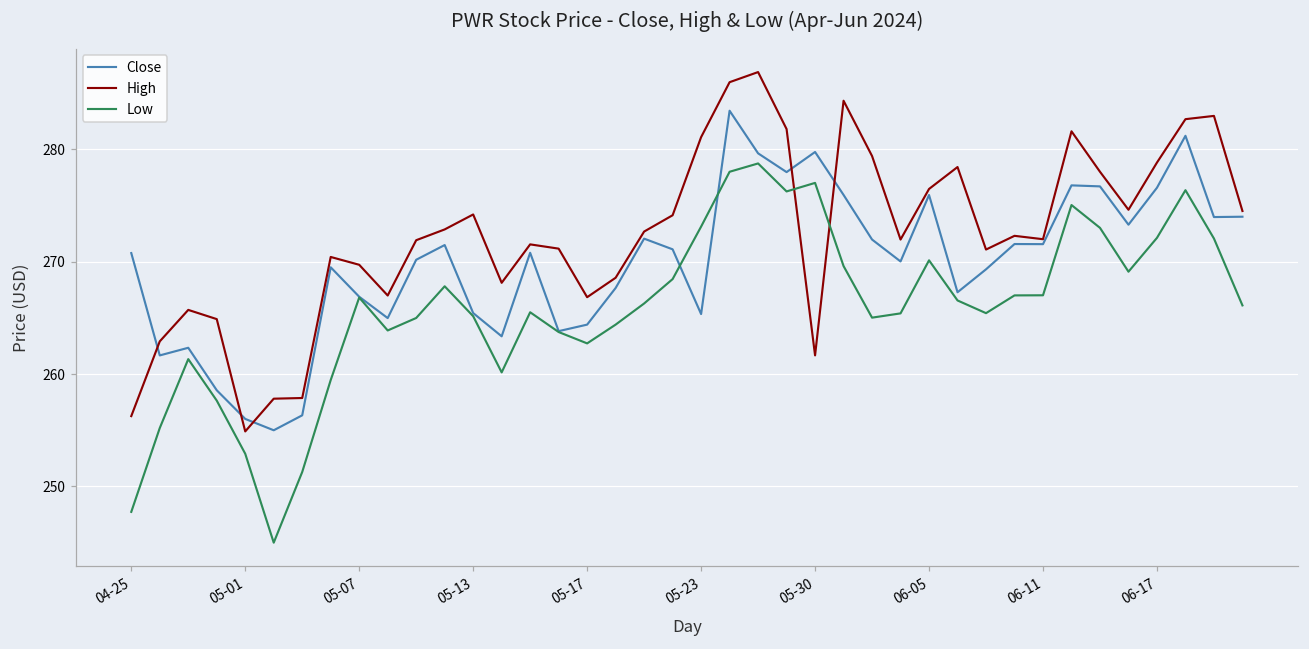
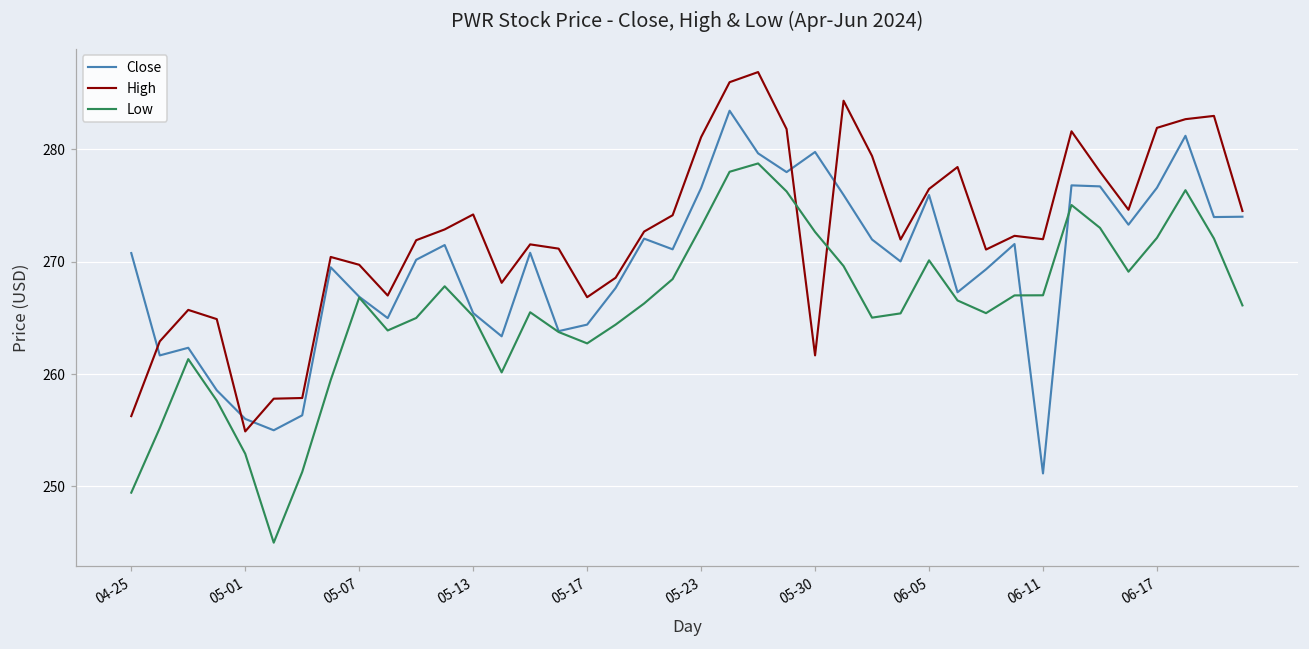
  {
    "Close": {
      "04-25": 270.8,
      "05-01": 256.0,
      "05-13": 265.4,
      "05-17": 264.4,
-     "05-23": 265.3,
+     "05-23": 276.5,
      "05-30": 279.8,
      "06-05": 275.9,
-     "06-11": 271.6,
+     "06-11": 251.2,
      "06-17": 276.6
    },
    "High": {
      "04-25": 256.3,
      "05-01": 254.9,
      "05-07": 269.7,
      "05-13": 274.2,
      "05-17": 266.8,
      "05-23": 281.1,
      "05-30": 261.7,
      "06-05": 276.5,
      "06-11": 272.0,
-     "06-17": 278.8
+     "06-17": 281.9
    },
    "Low": {
-     "04-25": 247.7,
+     "04-25": 249.4,
      "05-01": 252.9,
      "05-13": 265.1,
      "05-17": 262.7,
      "05-23": 273.1,
-     "05-30": 277.0,
+     "05-30": 272.6,
      "06-05": 270.1,
      "06-11": 267.0,
      "06-17": 272.1
    }
  }
